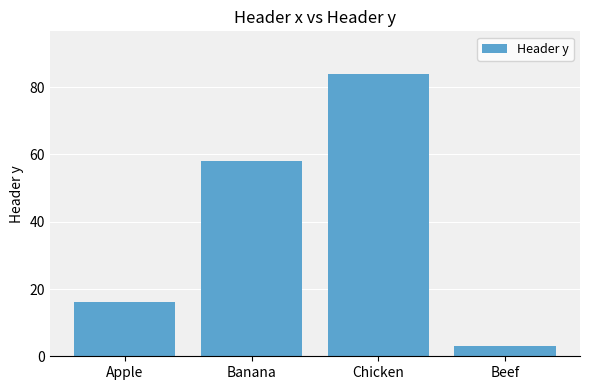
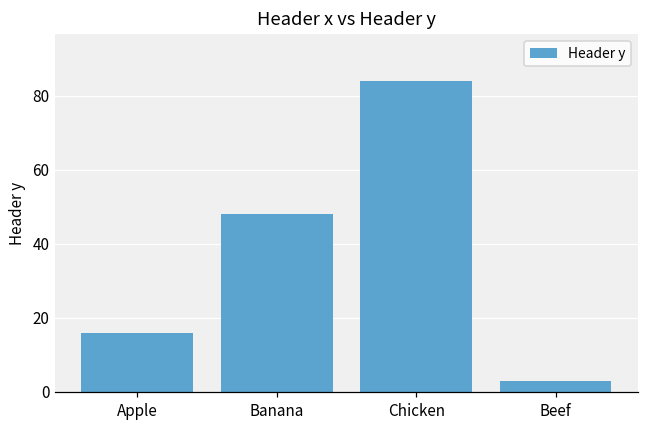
  {
    "Apple": 16,
-   "Banana": 58,
+   "Banana": 48,
    "Chicken": 84,
    "Beef": 3
  }
